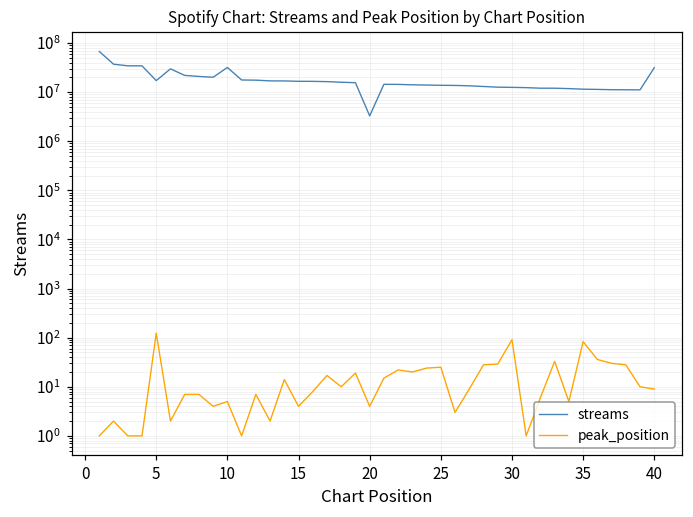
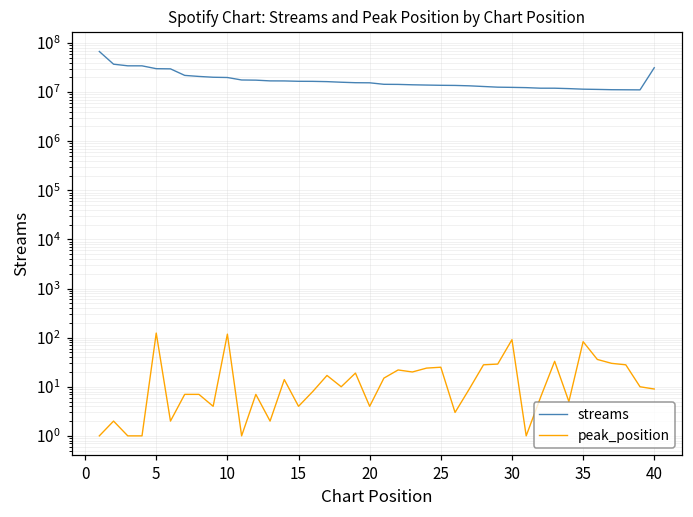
  {
    "streams": {
-     "5": 17000000,
-     "10": 30000000,
+     "5": 30000000,
+     "10": 20000000,
      "15": 17000000,
-     "20": 3000000,
+     "20": 15000000,
      "25": 14000000,
      "30": 12000000,
      "35": 11000000,
      "40": 30000000
    },
    "peak_position": {
      "5": 120,
-     "10": 5,
+     "10": 120,
      "15": 4,
      "20": 4,
      "25": 30,
      "30": 90,
      "35": 80,
      "40": 9
    }
  }
